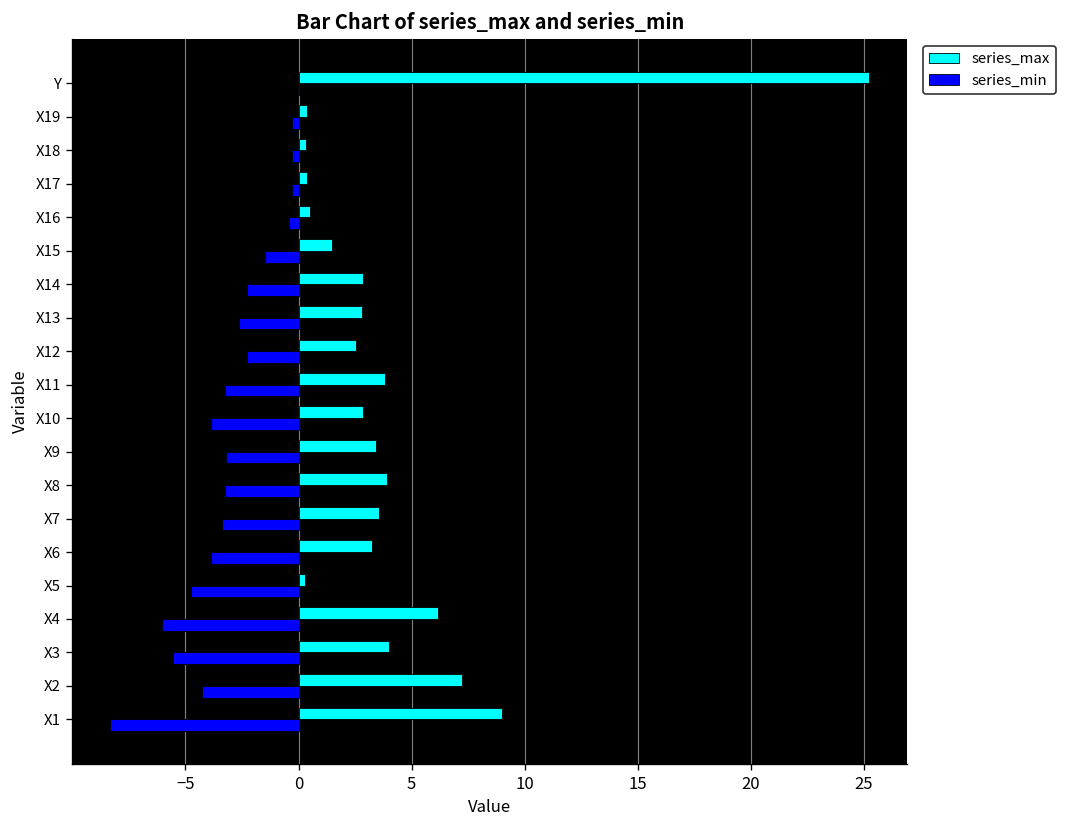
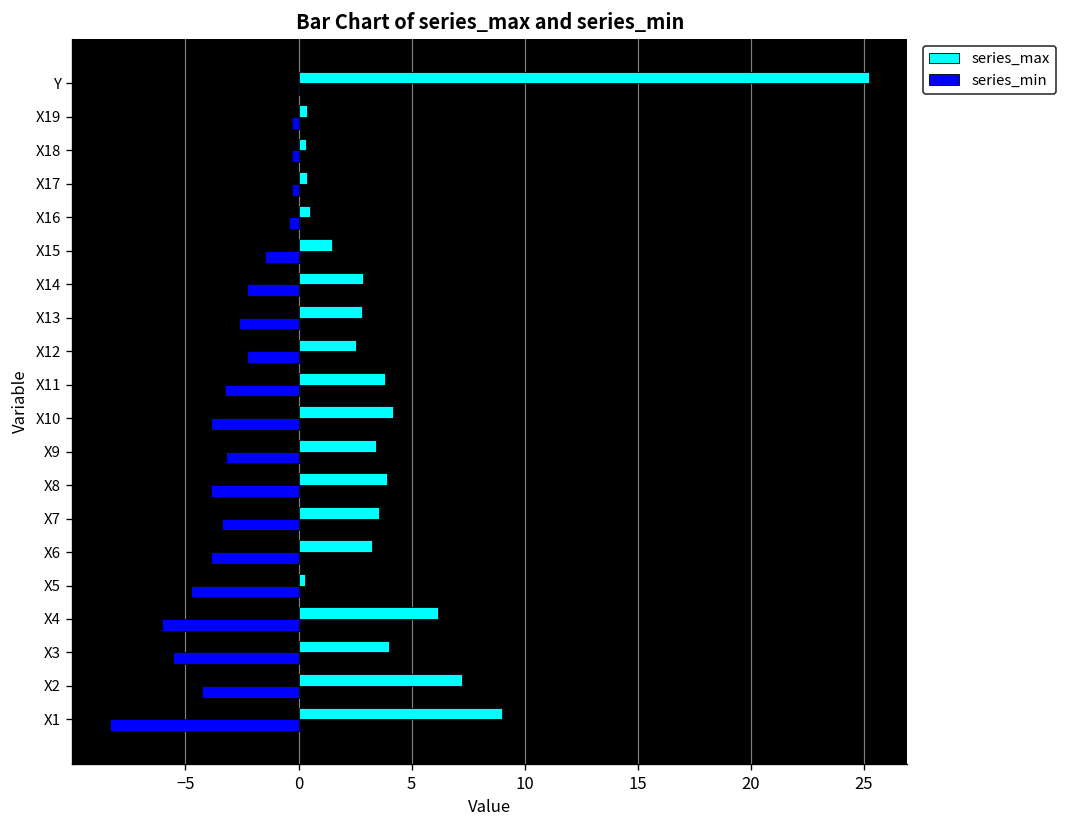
  {
    "series_max": {
      "Y": 25.3,
      "X19": 0.4,
      "X18": 0.3,
      "X17": 0.4,
      "X16": 0.5,
      "X15": 1.5,
      "X14": 2.8,
      "X13": 2.8,
      "X12": 2.6,
      "X11": 3.8,
-     "X10": 2.8,
+     "X10": 4.2,
      "X9": 3.4,
      "X8": 3.9,
      "X7": 3.6,
      "X6": 3.2,
      "X5": 0.3,
      "X4": 6.2,
      "X3": 4.0,
      "X2": 7.2,
      "X1": 9.0
    },
    "series_min": {
      "X19": -0.3,
      "X18": -0.3,
      "X17": -0.3,
      "X16": -0.4,
      "X15": -1.5,
      "X14": -2.3,
      "X13": -2.6,
      "X12": -2.3,
      "X11": -3.3,
      "X10": -3.9,
      "X9": -3.2,
-     "X8": -3.2,
+     "X8": -3.9,
      "X7": -3.4,
      "X6": -3.9,
      "X5": -4.7,
      "X4": -6.0,
      "X3": -5.5,
      "X2": -4.3,
      "X1": -8.3
    }
  }
